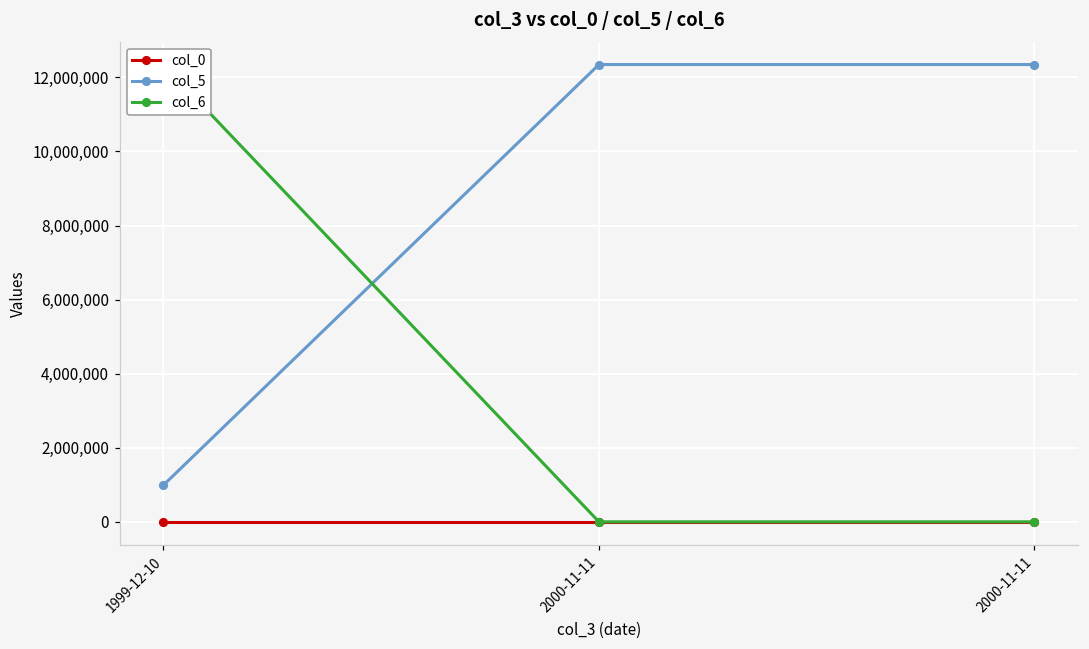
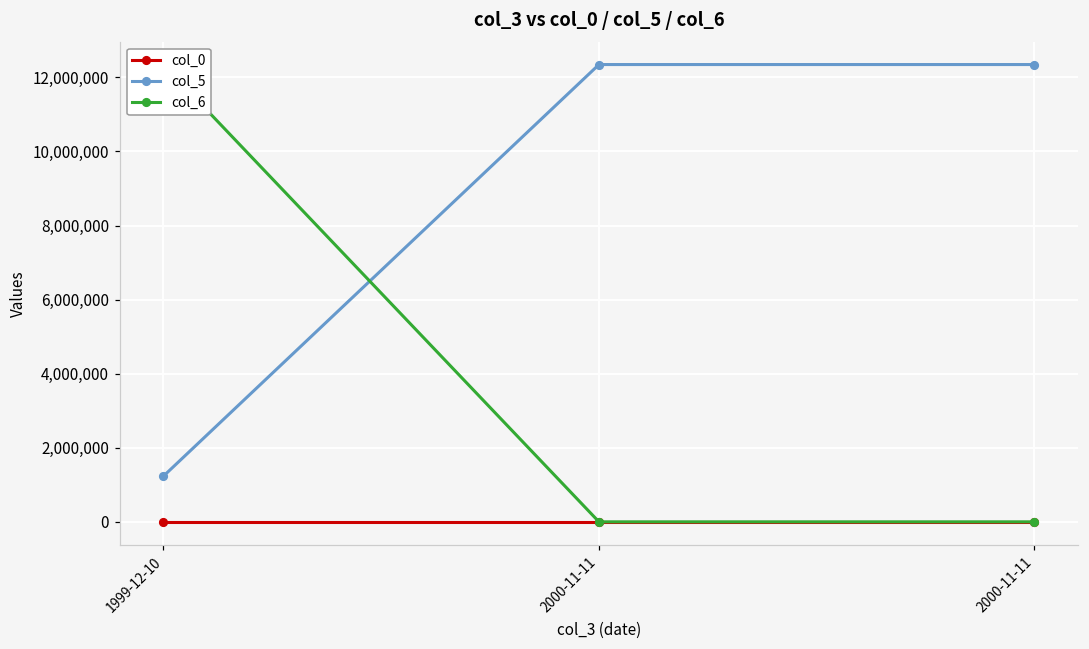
  {
    "col_0": {
      "1999-12-10": "0"
    },
    "col_5": {
-     "1999-12-10": "1,000,000"
+     "1999-12-10": "1,200,000"
    }
  }
